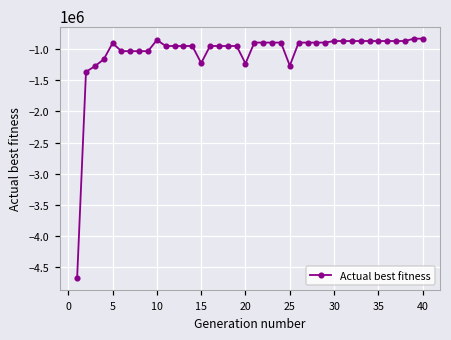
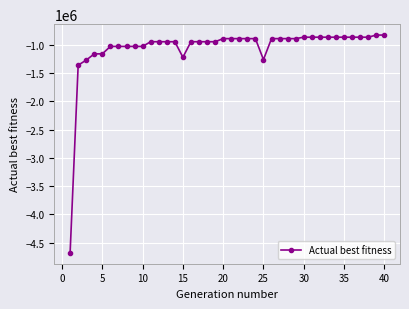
  {
-   "5": -900000,
-   "10": -900000,
+   "5": -1200000,
+   "10": -1000000,
    "15": -1200000,
-   "20": -1200000,
+   "20": -900000,
    "25": -1300000,
    "30": -900000,
    "35": -900000,
    "40": -800000
  }
